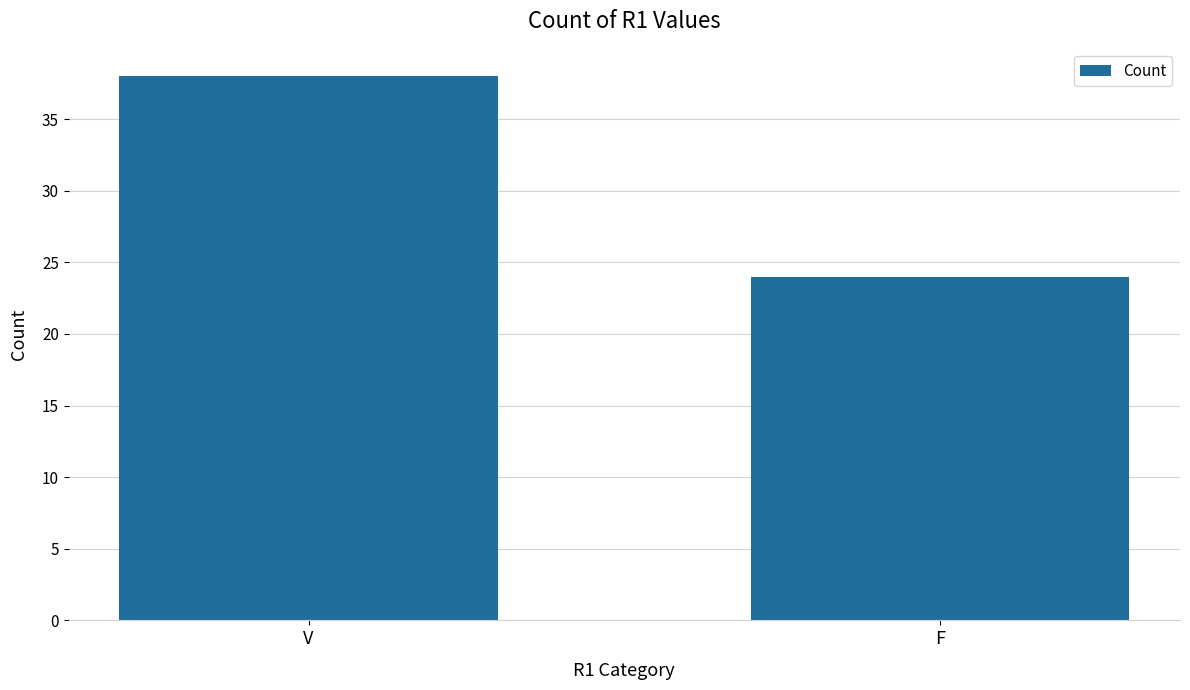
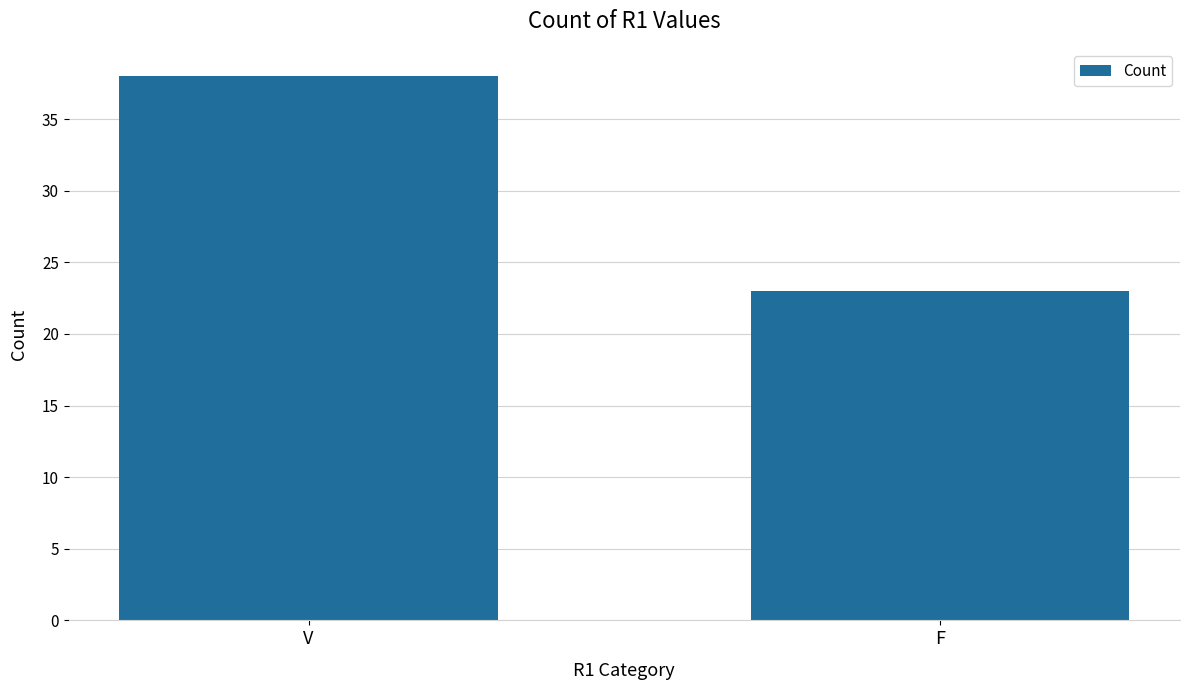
  {
    "V": 38,
-   "F": 24
+   "F": 23
  }
